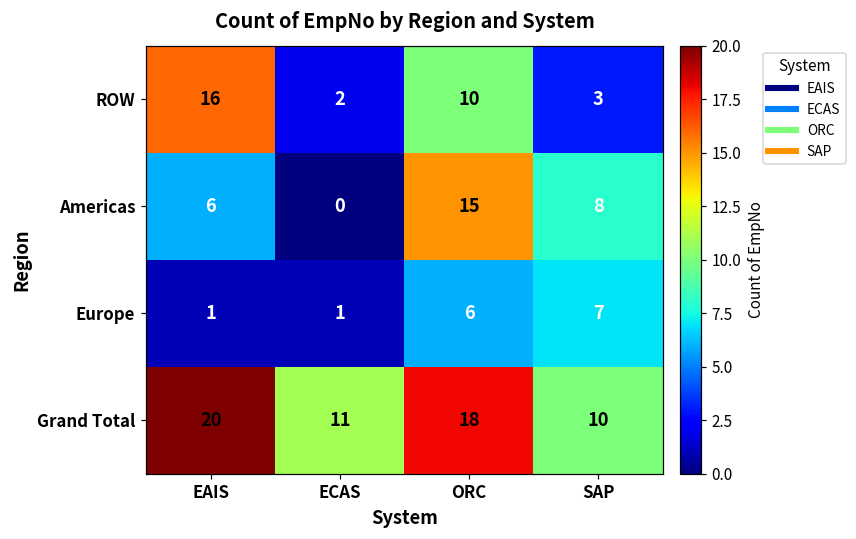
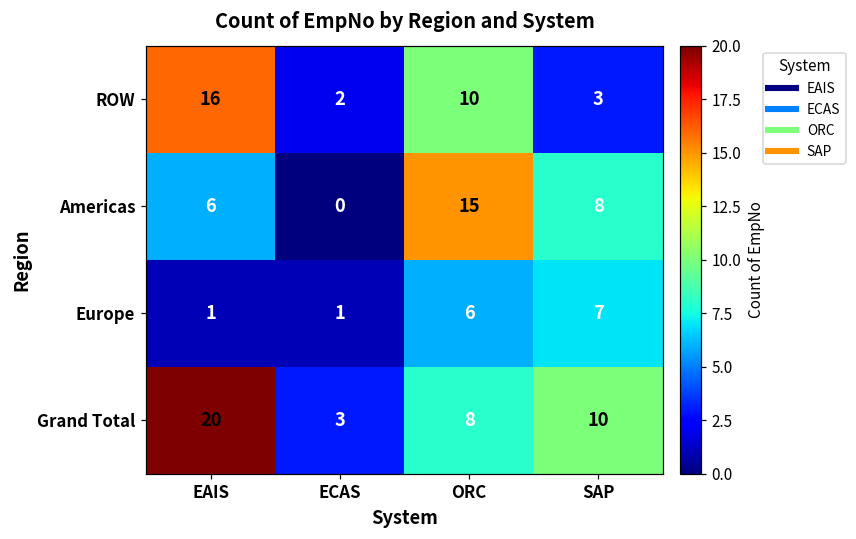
  {
    "ROW": {
      "EAIS": 16,
      "ECAS": 2,
      "ORC": 10,
      "SAP": 3
    },
    "Americas": {
      "EAIS": 6,
      "ECAS": 0,
      "ORC": 15,
      "SAP": 8
    },
    "Europe": {
      "EAIS": 1,
      "ECAS": 1,
      "ORC": 6,
      "SAP": 7
    },
    "Grand Total": {
      "EAIS": 20,
-     "ECAS": 11,
-     "ORC": 18,
+     "ECAS": 3,
+     "ORC": 8,
      "SAP": 10
    }
  }
